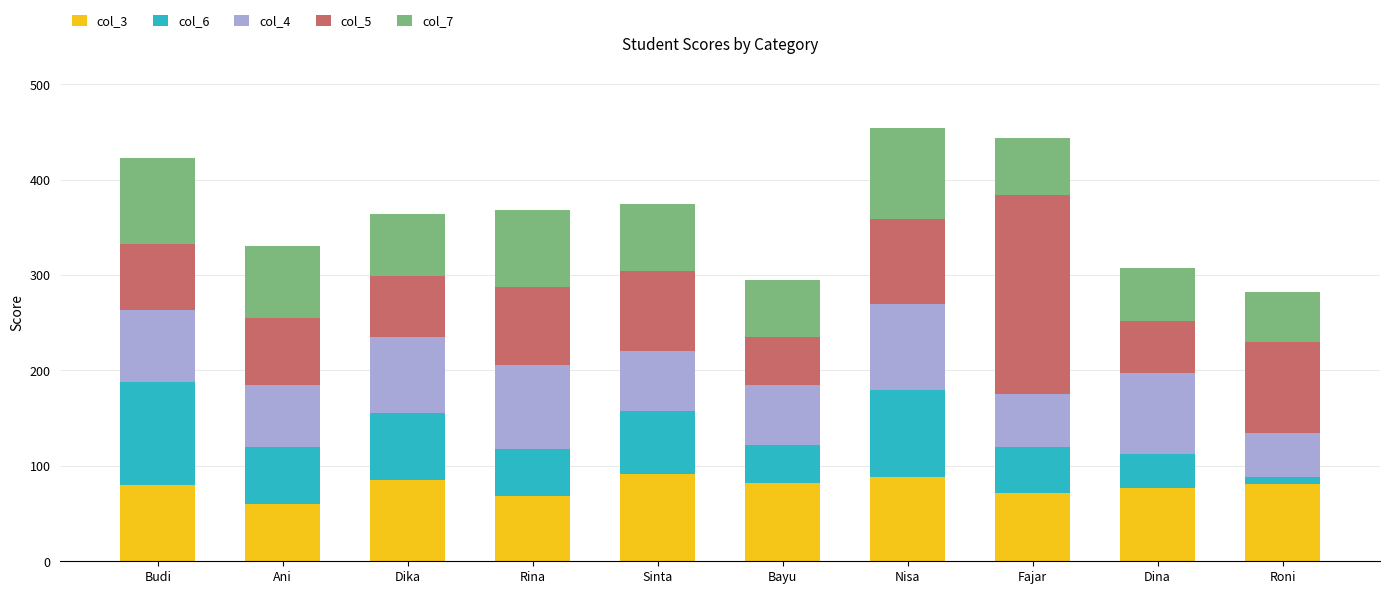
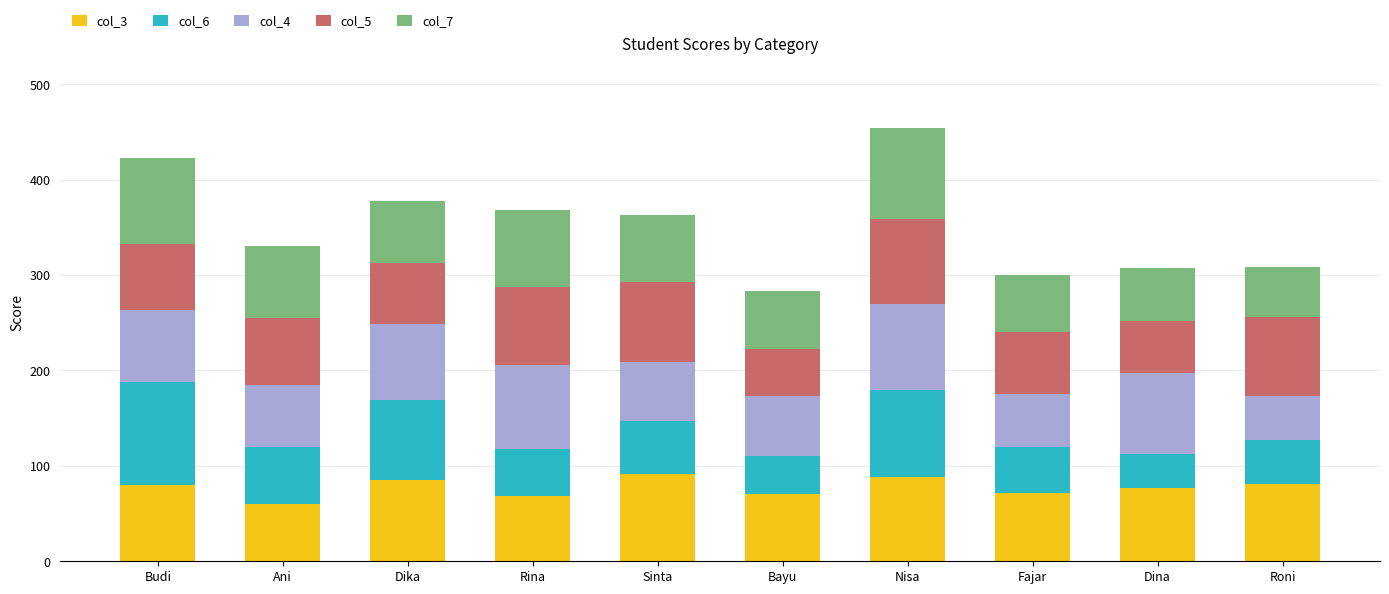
  {
    "col_3": {
      "Budi": 80,
      "Ani": 60,
      "Dika": 90,
      "Rina": 70,
      "Sinta": 90,
-     "Bayu": 80,
+     "Bayu": 70,
      "Nisa": 90,
      "Fajar": 70,
      "Dina": 80,
      "Roni": 80
    },
    "col_6": {
      "Budi": 110,
      "Ani": 60,
-     "Dika": 70,
+     "Dika": 80,
      "Rina": 50,
-     "Sinta": 70,
+     "Sinta": 60,
      "Bayu": 40,
      "Nisa": 90,
      "Fajar": 50,
      "Dina": 40,
-     "Roni": 10
+     "Roni": 50
    },
    "col_4": {
      "Budi": 80,
      "Ani": 70,
      "Dika": 80,
      "Rina": 90,
      "Sinta": 60,
      "Bayu": 60,
      "Nisa": 90,
      "Fajar": 60,
      "Dina": 90,
      "Roni": 50
    },
    "col_5": {
      "Budi": 70,
      "Ani": 70,
      "Dika": 60,
      "Rina": 80,
      "Sinta": 80,
      "Bayu": 50,
      "Nisa": 90,
-     "Fajar": 210,
+     "Fajar": 70,
      "Dina": 60,
-     "Roni": 100
+     "Roni": 80
    },
    "col_7": {
      "Budi": 90,
      "Ani": 80,
      "Dika": 70,
      "Rina": 80,
      "Sinta": 70,
      "Bayu": 60,
      "Nisa": 100,
      "Fajar": 60,
      "Dina": 60,
      "Roni": 50
    }
  }
